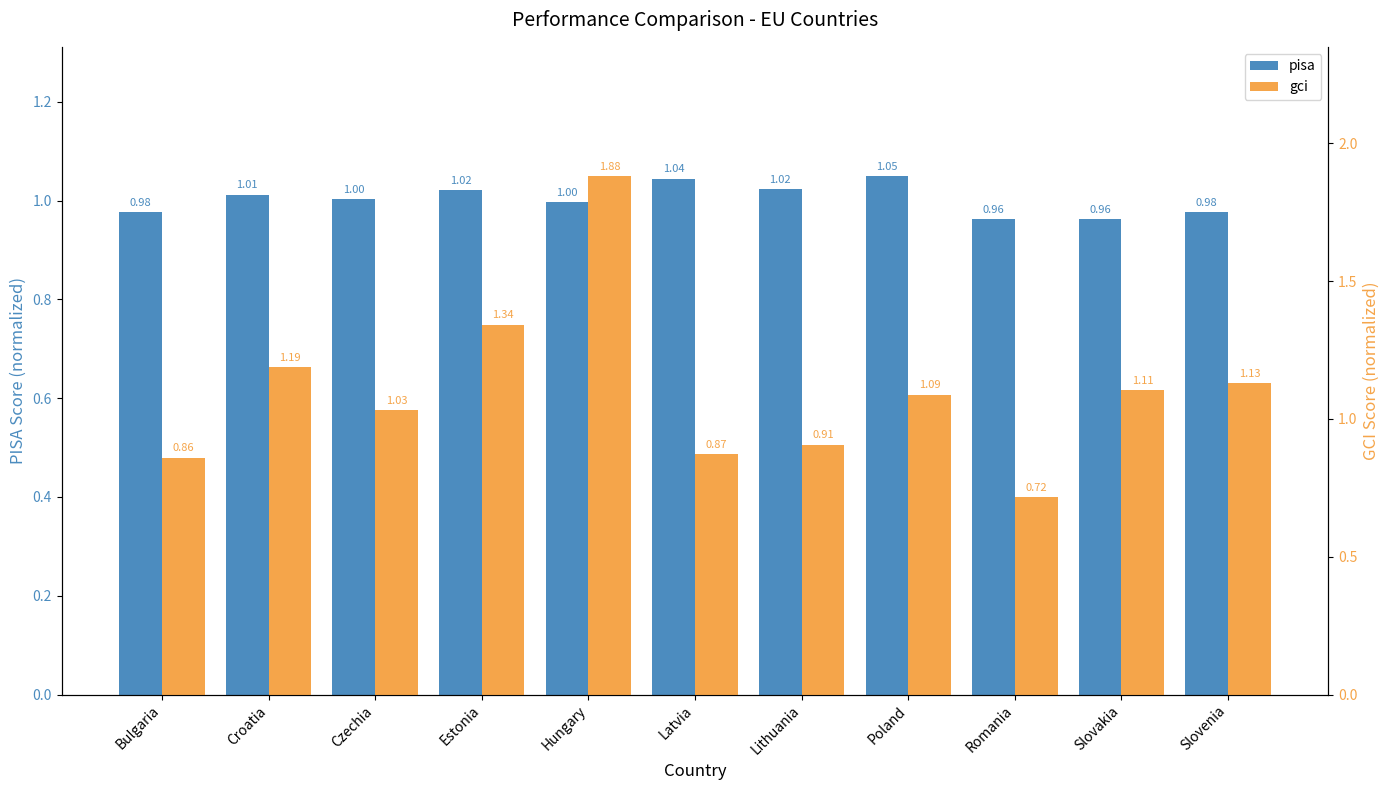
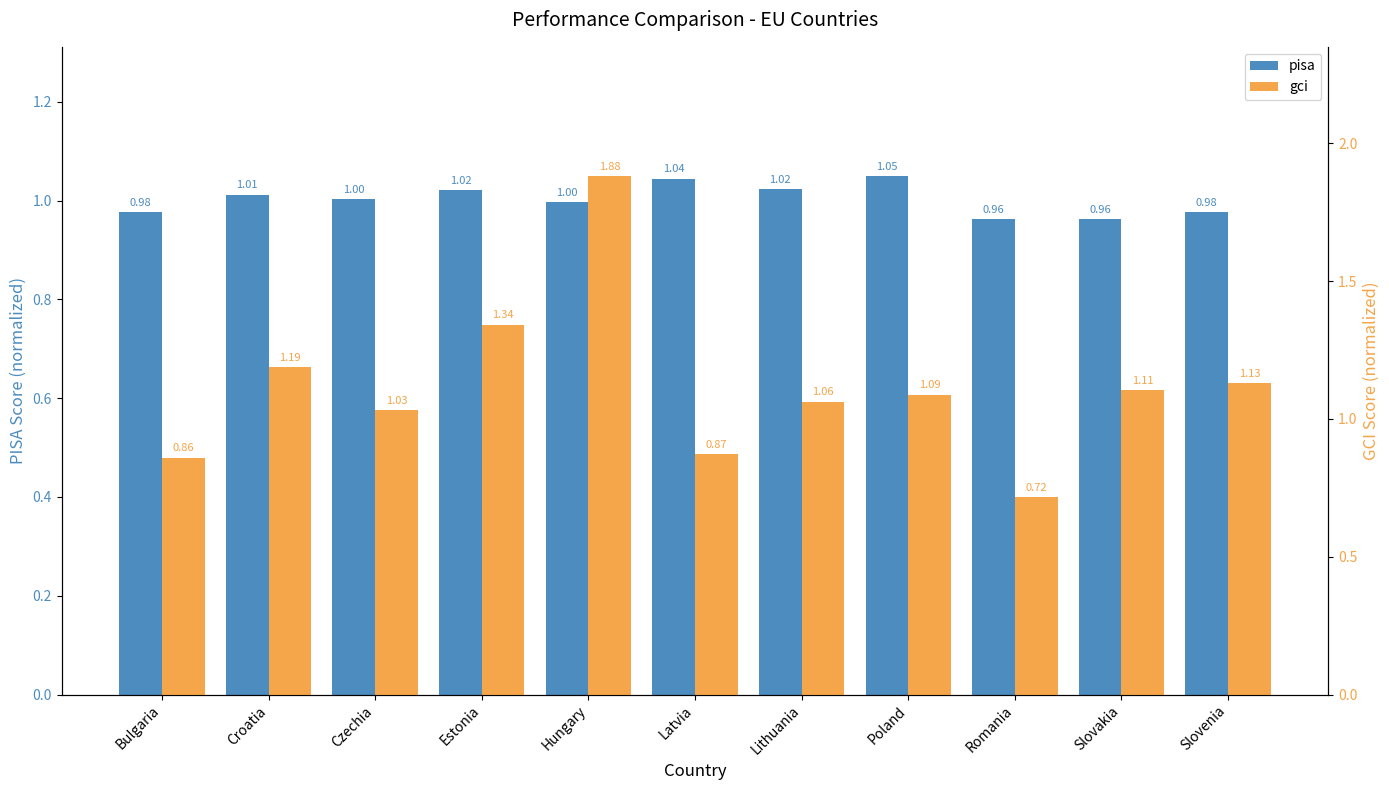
  {
    "pisa": {
      "Bulgaria": 0.98,
      "Croatia": 1.01,
      "Czechia": 1.00,
      "Estonia": 1.02,
      "Hungary": 1.00,
      "Latvia": 1.04,
      "Lithuania": 1.02,
      "Poland": 1.05,
      "Romania": 0.96,
      "Slovakia": 0.96,
      "Slovenia": 0.98
    },
    "gci": {
      "Bulgaria": 0.86,
      "Croatia": 1.19,
      "Czechia": 1.03,
      "Estonia": 1.34,
      "Hungary": 1.88,
      "Latvia": 0.87,
-     "Lithuania": 0.91,
+     "Lithuania": 1.06,
      "Poland": 1.09,
      "Romania": 0.72,
      "Slovakia": 1.11,
      "Slovenia": 1.13
    }
  }
